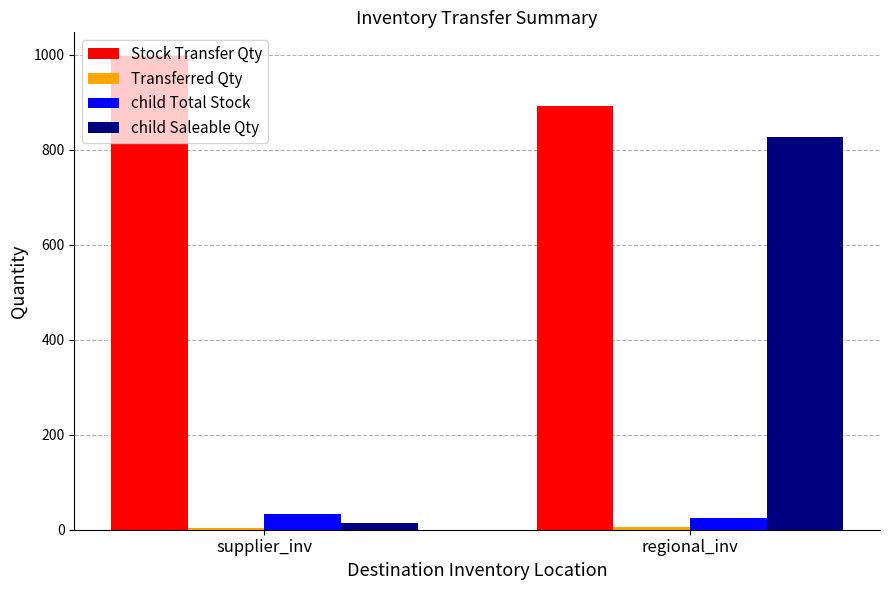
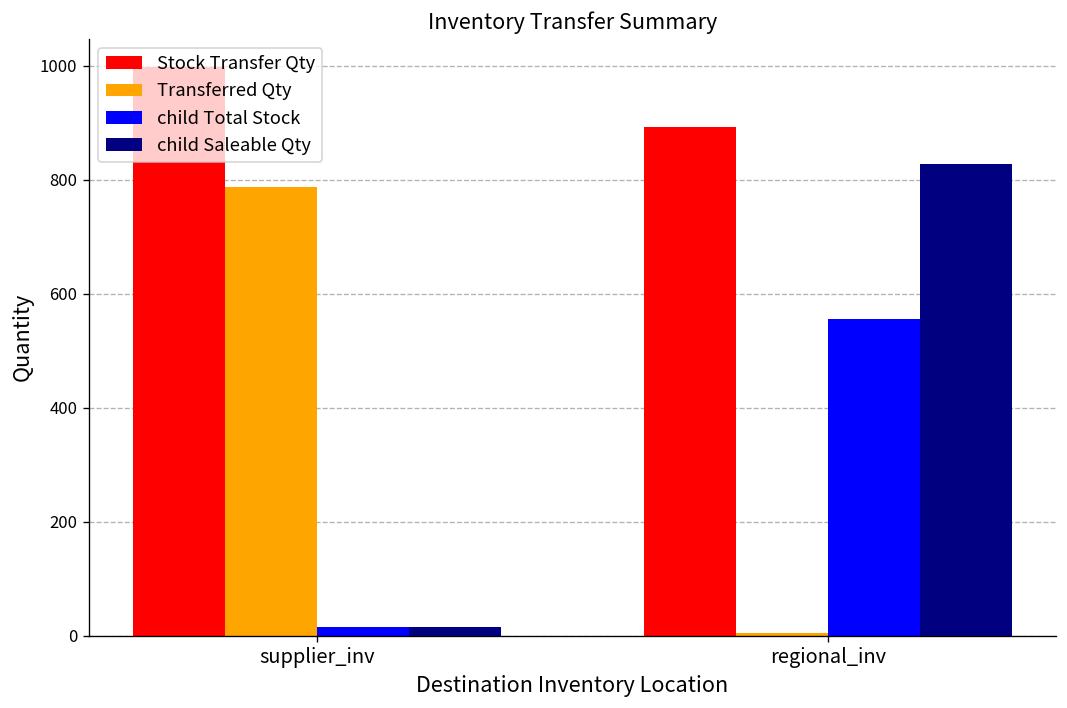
  {
    "Stock Transfer Qty": {
      "regional_inv": 890
    },
    "Transferred Qty": {
-     "supplier_inv": 0
+     "supplier_inv": 790
    },
    "child Total Stock": {
-     "supplier_inv": 30,
-     "regional_inv": 20
+     "supplier_inv": 20,
+     "regional_inv": 560
    },
    "child Saleable Qty": {
      "supplier_inv": 20,
      "regional_inv": 830
    }
  }
